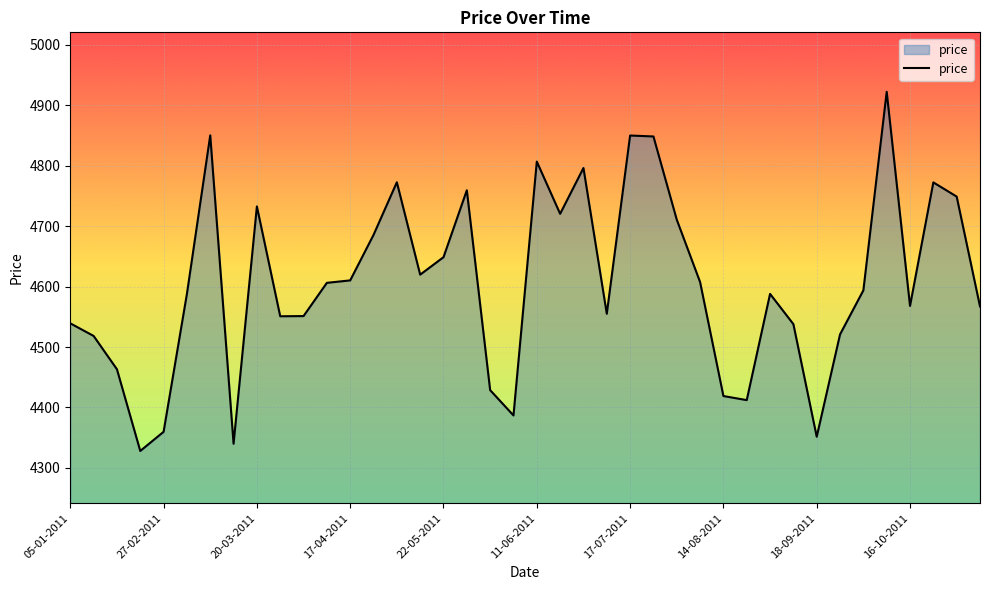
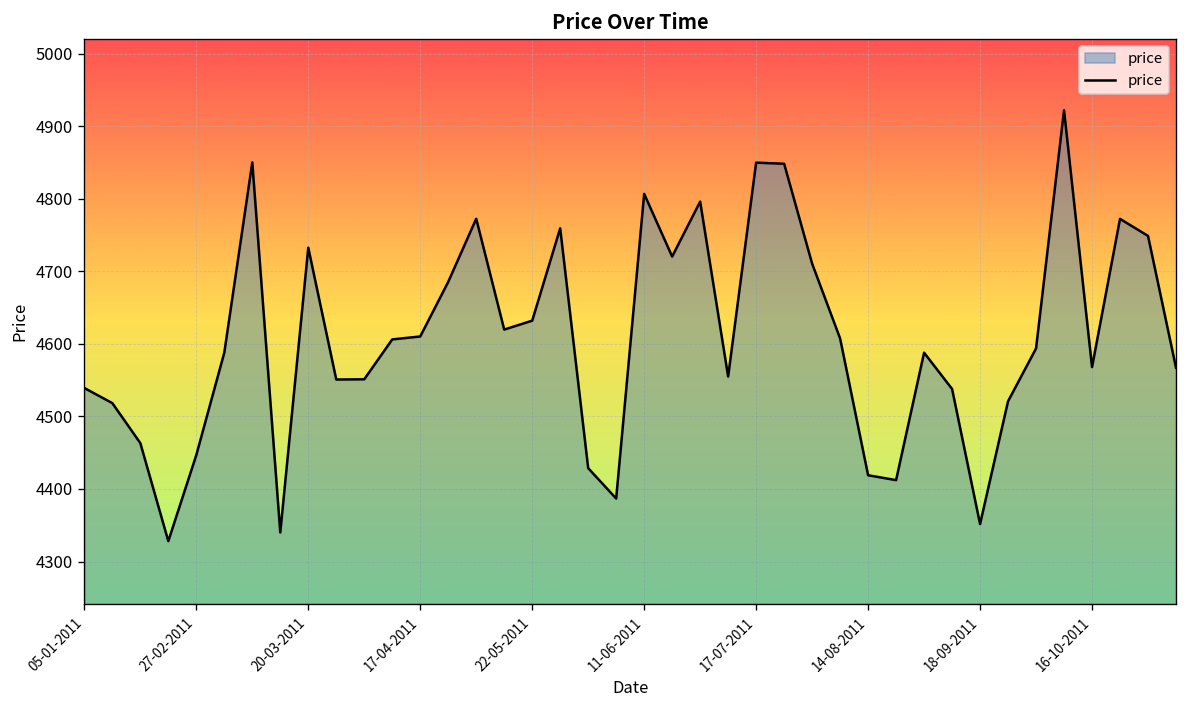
  {
    "05-01-2011": 4540,
-   "27-02-2011": 4360,
+   "27-02-2011": 4450,
    "20-03-2011": 4730,
    "17-04-2011": 4610,
-   "22-05-2011": 4650,
+   "22-05-2011": 4630,
    "11-06-2011": 4810,
    "17-07-2011": 4850,
    "14-08-2011": 4420,
    "18-09-2011": 4350,
    "16-10-2011": 4570
  }
